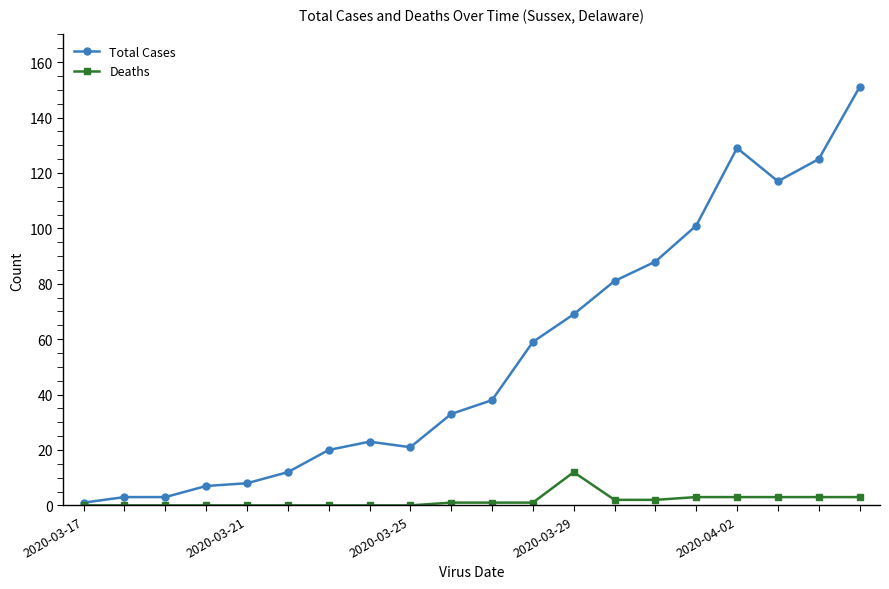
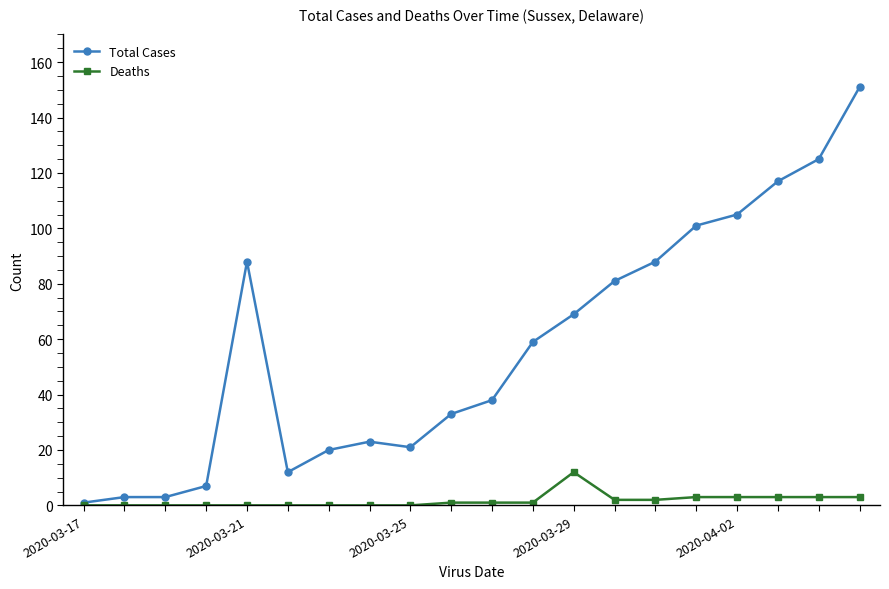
  {
    "Total Cases": {
      "2020-03-17": 1,
-     "2020-03-21": 8,
+     "2020-03-21": 88,
      "2020-03-25": 21,
      "2020-03-29": 69,
-     "2020-04-02": 129
+     "2020-04-02": 105
    },
    "Deaths": {
      "2020-03-17": 0,
      "2020-03-21": 0,
      "2020-03-25": 0,
      "2020-03-29": 12,
      "2020-04-02": 3
    }
  }
